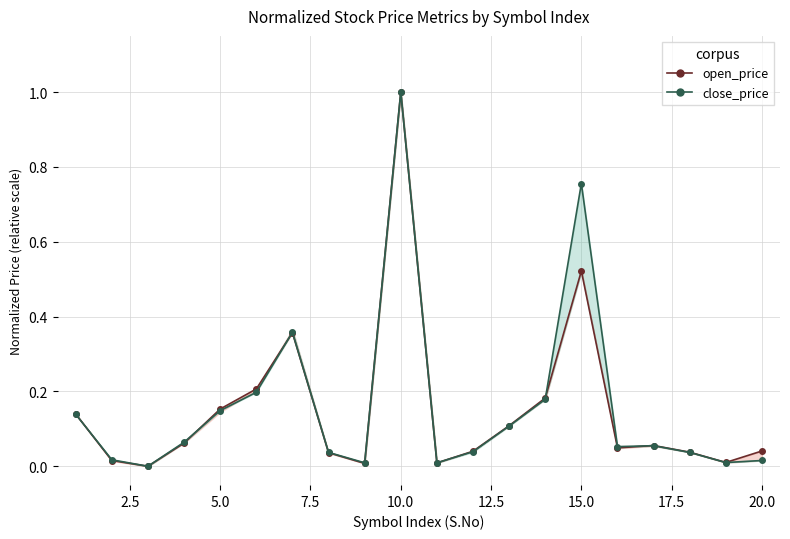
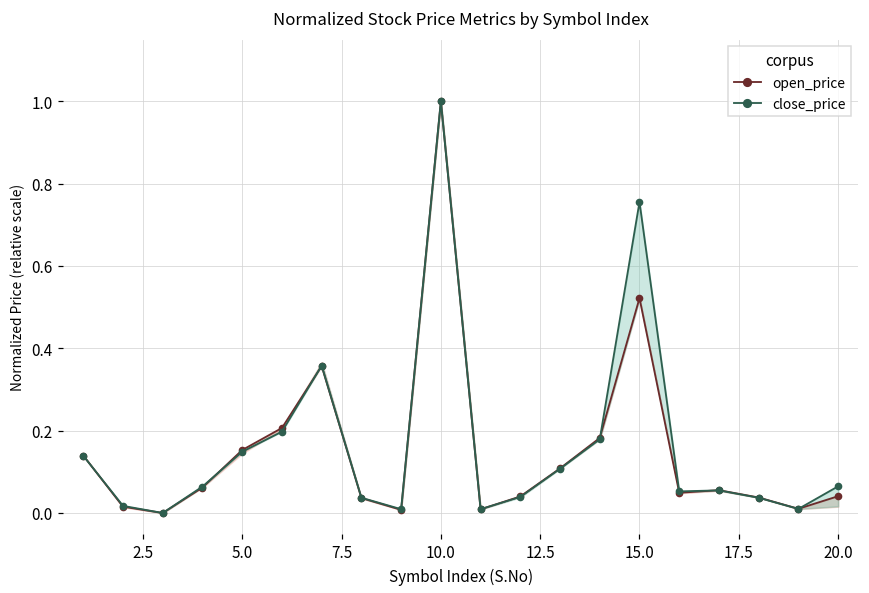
  {
    "close_price": {
-     "20.0": 0.02
+     "20.0": 0.06
    }
  }
